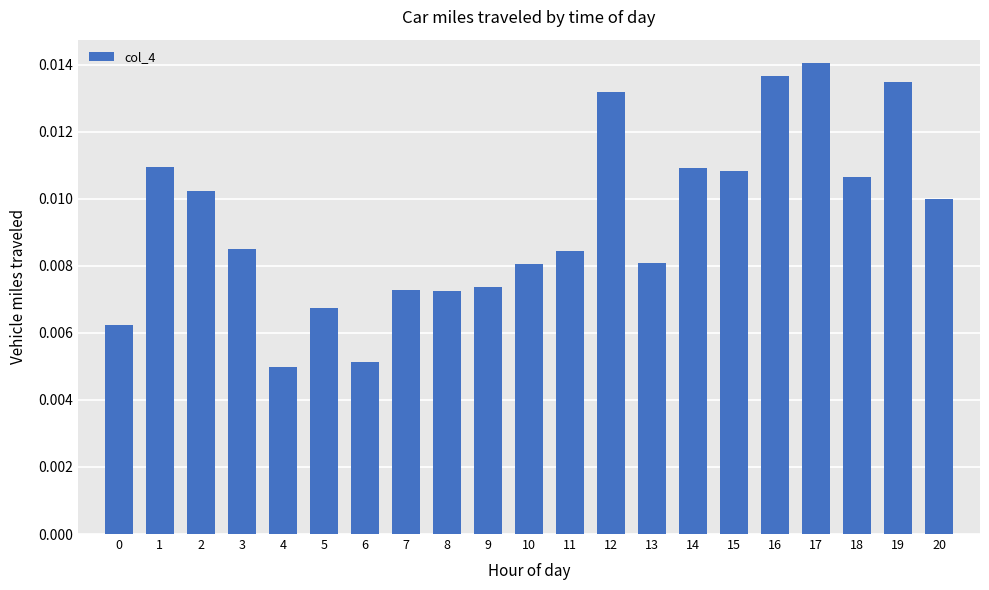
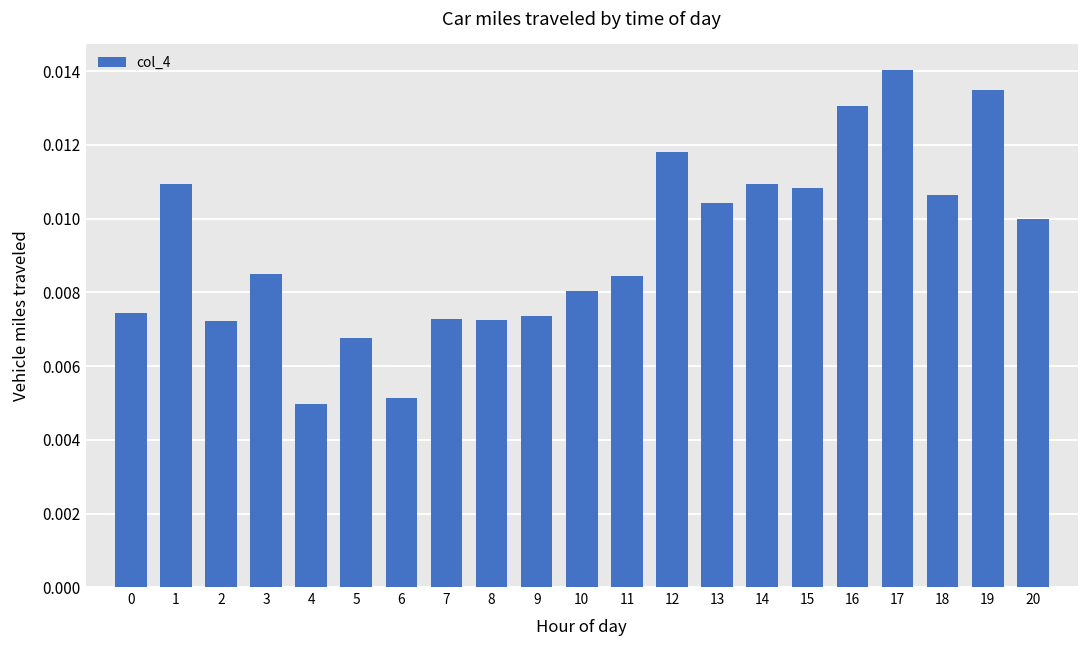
  {
-   "0": 0.0062,
+   "0": 0.0074,
    "1": 0.0109,
-   "2": 0.0102,
+   "2": 0.0072,
    "3": 0.0085,
    "4": 0.0050,
    "5": 0.0068,
    "6": 0.0051,
    "7": 0.0073,
    "8": 0.0072,
    "9": 0.0074,
    "10": 0.0081,
    "11": 0.0085,
-   "12": 0.0132,
-   "13": 0.0081,
+   "12": 0.0118,
+   "13": 0.0104,
    "14": 0.0109,
    "15": 0.0108,
-   "16": 0.0137,
+   "16": 0.0131,
    "17": 0.0140,
    "18": 0.0106,
    "19": 0.0135,
    "20": 0.0100
  }
